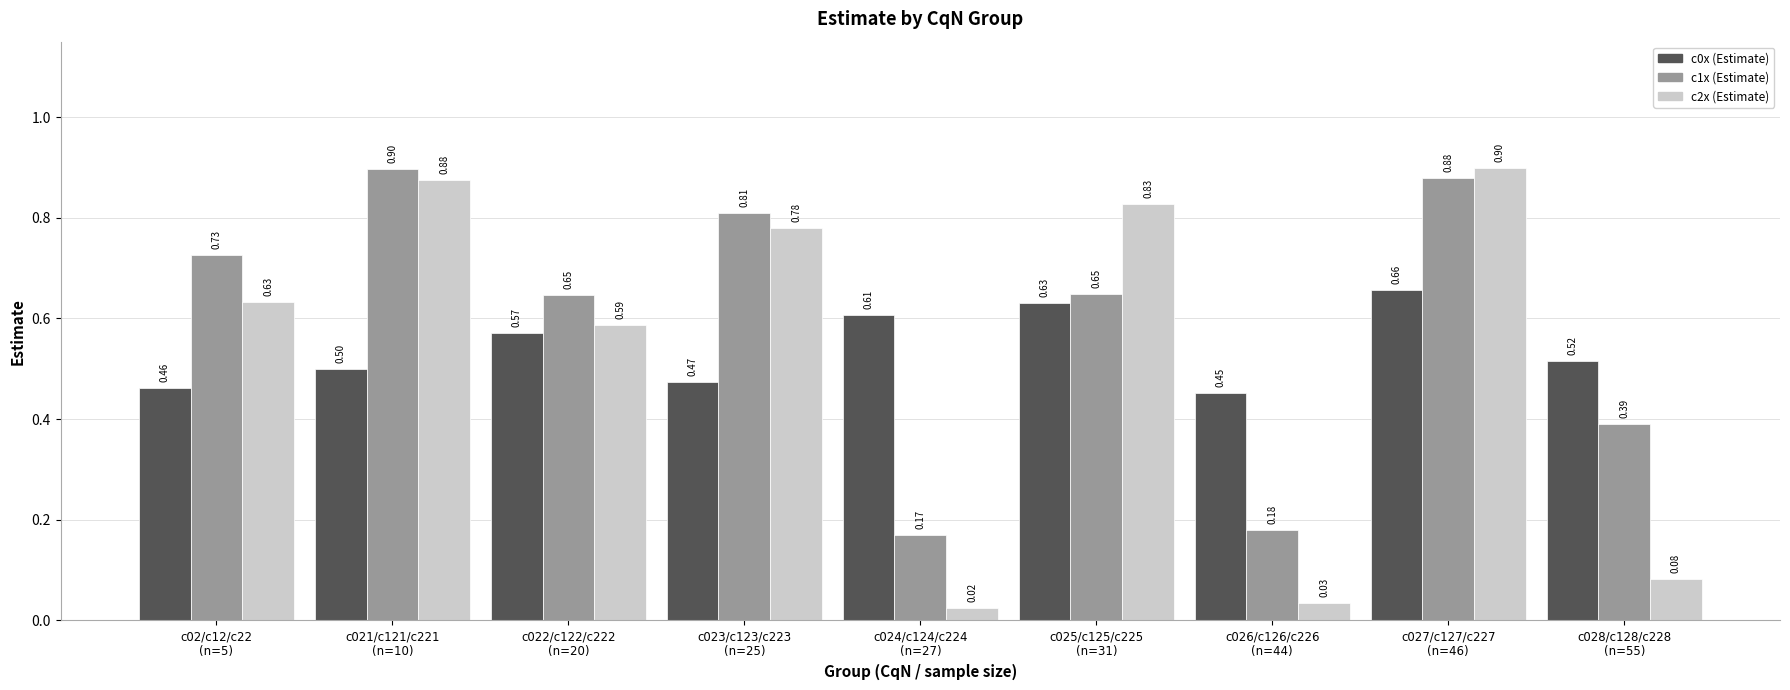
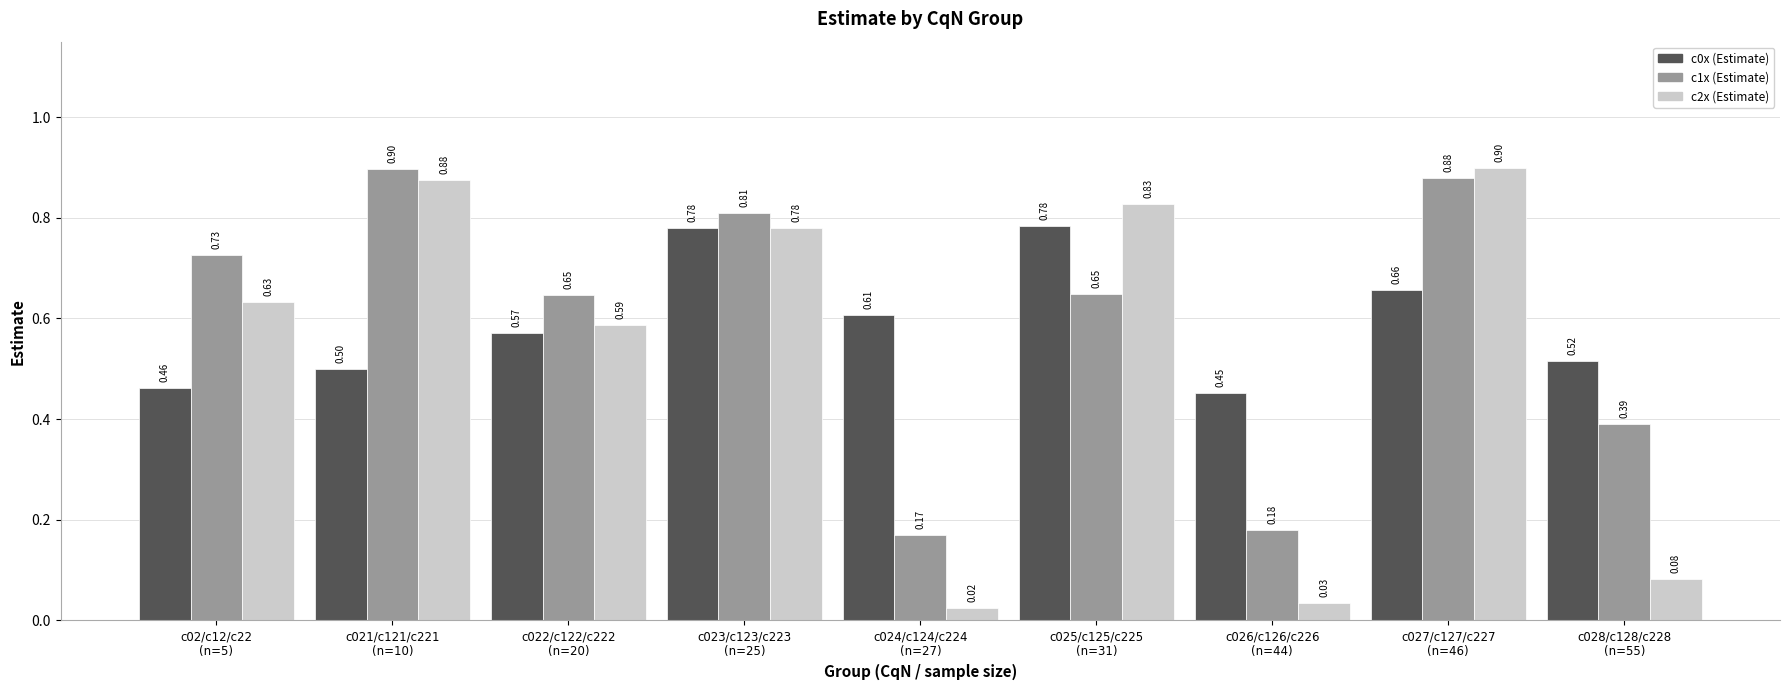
  {
    "c0x (Estimate)": {
      "c02/c12/c22 (n=5)": 0.46,
      "c021/c121/c221 (n=10)": 0.50,
      "c022/c122/c222 (n=20)": 0.57,
-     "c023/c123/c223 (n=25)": 0.47,
+     "c023/c123/c223 (n=25)": 0.78,
      "c024/c124/c224 (n=27)": 0.61,
-     "c025/c125/c225 (n=31)": 0.63,
+     "c025/c125/c225 (n=31)": 0.78,
      "c026/c126/c226 (n=44)": 0.45,
      "c027/c127/c227 (n=46)": 0.66,
      "c028/c128/c228 (n=55)": 0.52
    },
    "c1x (Estimate)": {
      "c02/c12/c22 (n=5)": 0.73,
      "c021/c121/c221 (n=10)": 0.90,
      "c022/c122/c222 (n=20)": 0.65,
      "c023/c123/c223 (n=25)": 0.81,
      "c024/c124/c224 (n=27)": 0.17,
      "c025/c125/c225 (n=31)": 0.65,
      "c026/c126/c226 (n=44)": 0.18,
      "c027/c127/c227 (n=46)": 0.88,
      "c028/c128/c228 (n=55)": 0.39
    },
    "c2x (Estimate)": {
      "c02/c12/c22 (n=5)": 0.63,
      "c021/c121/c221 (n=10)": 0.88,
      "c022/c122/c222 (n=20)": 0.59,
      "c023/c123/c223 (n=25)": 0.78,
      "c024/c124/c224 (n=27)": 0.02,
      "c025/c125/c225 (n=31)": 0.83,
      "c026/c126/c226 (n=44)": 0.03,
      "c027/c127/c227 (n=46)": 0.90,
      "c028/c128/c228 (n=55)": 0.08
    }
  }
